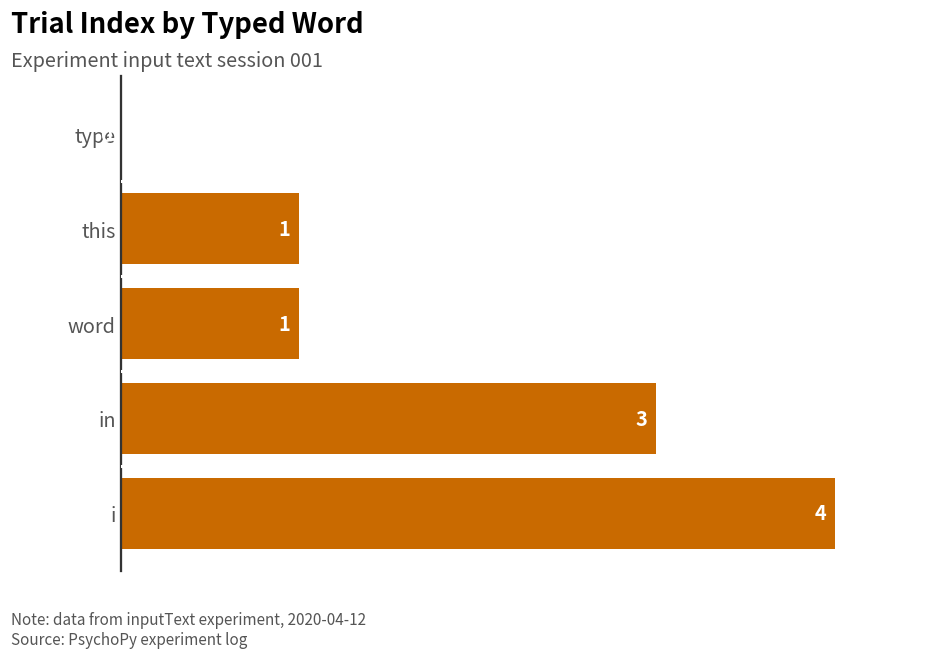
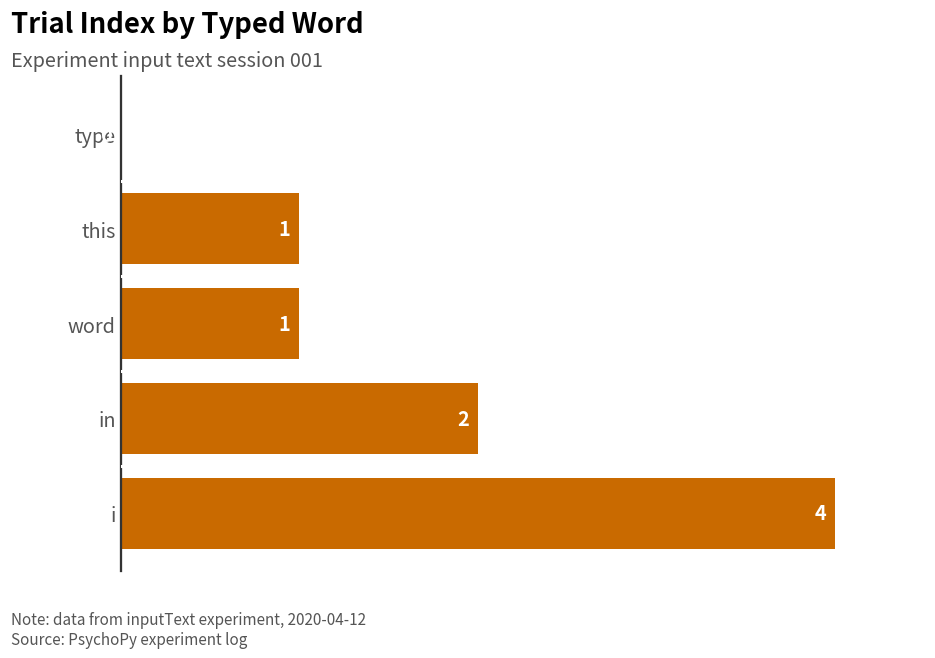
  {
    "this": 1,
    "word": 1,
-   "in": 3,
+   "in": 2,
    "i": 4
  }
